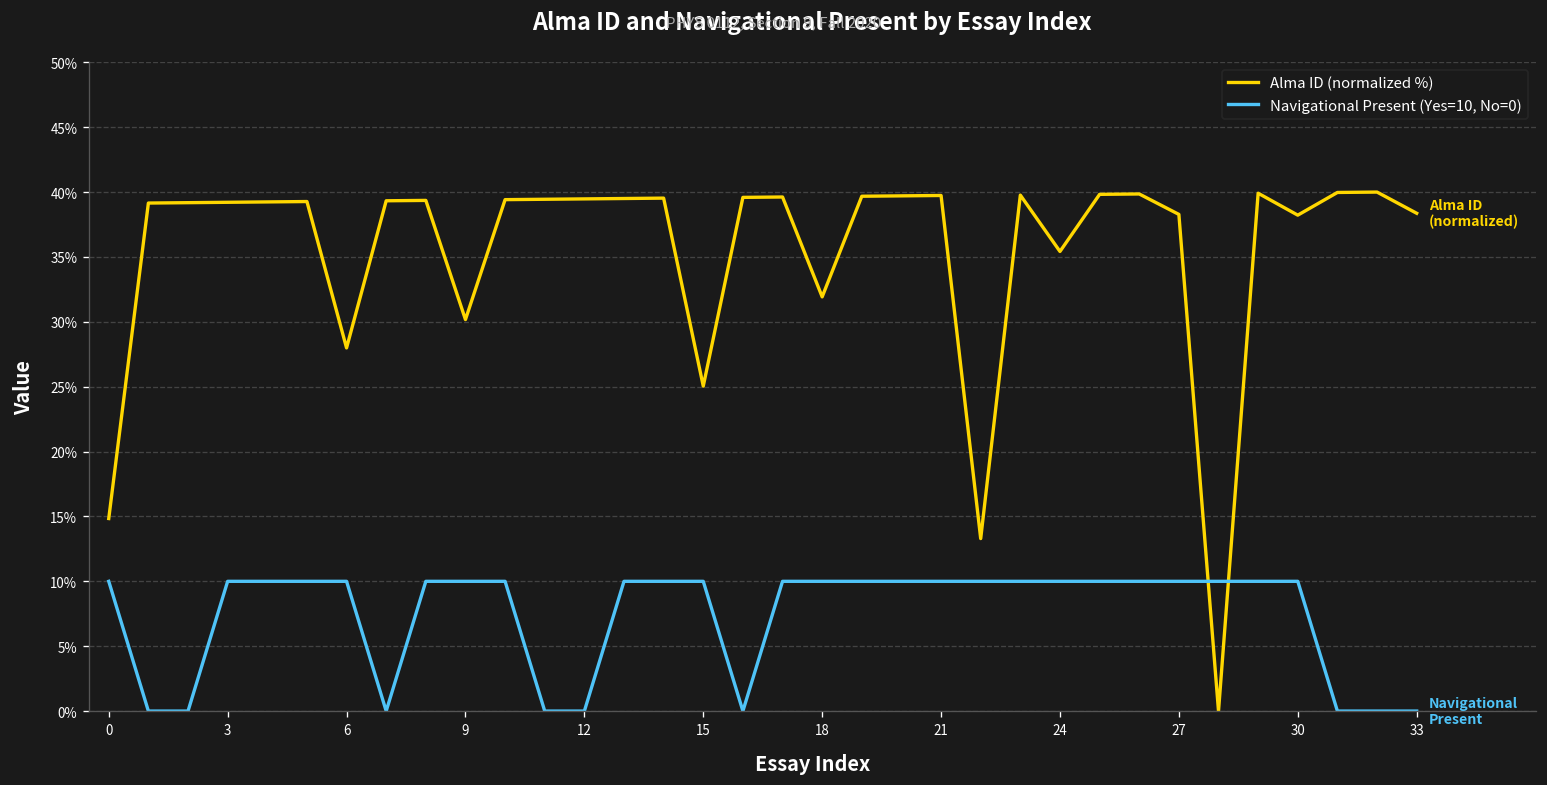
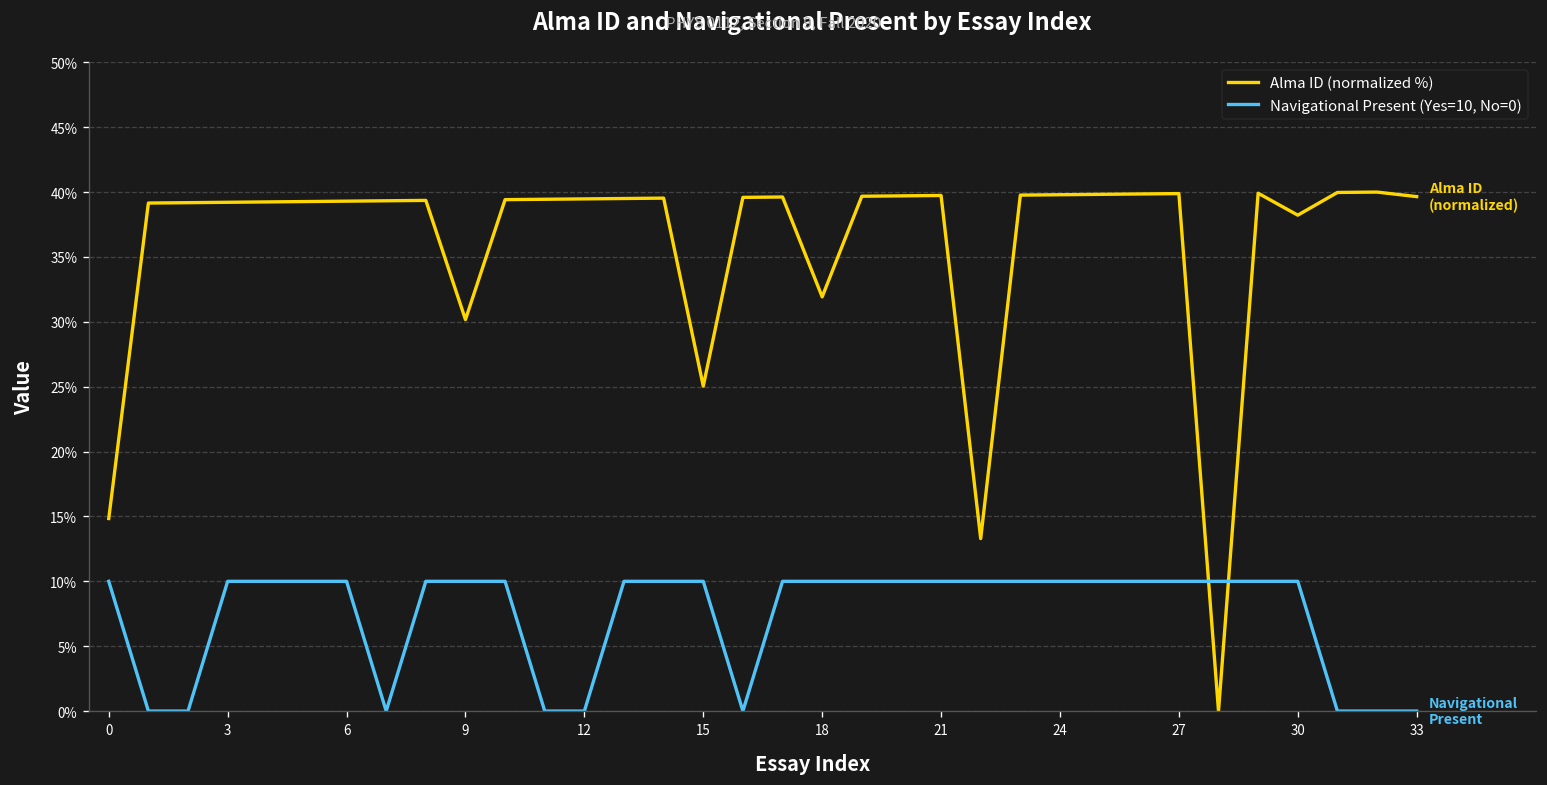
  {
    "Alma ID (normalized %)": {
      "0": "14.8%",
      "3": "39.2%",
-     "6": "28.0%",
+     "6": "39.3%",
      "9": "30.2%",
      "12": "39.5%",
      "15": "25.0%",
      "18": "31.9%",
      "21": "39.7%",
-     "24": "35.4%",
-     "27": "38.3%",
+     "24": "39.8%",
+     "27": "39.9%",
      "30": "38.2%",
-     "33": "38.4%"
+     "33": "39.7%"
    },
    "Navigational Present (Yes=10, No=0)": {
      "0": "10.0%",
      "3": "10.0%",
      "6": "10.0%",
      "9": "10.0%",
      "12": "0.0%",
      "15": "10.0%",
      "18": "10.0%",
      "21": "10.0%",
      "24": "10.0%",
      "27": "10.0%",
      "30": "10.0%",
      "33": "0.0%"
    }
  }
